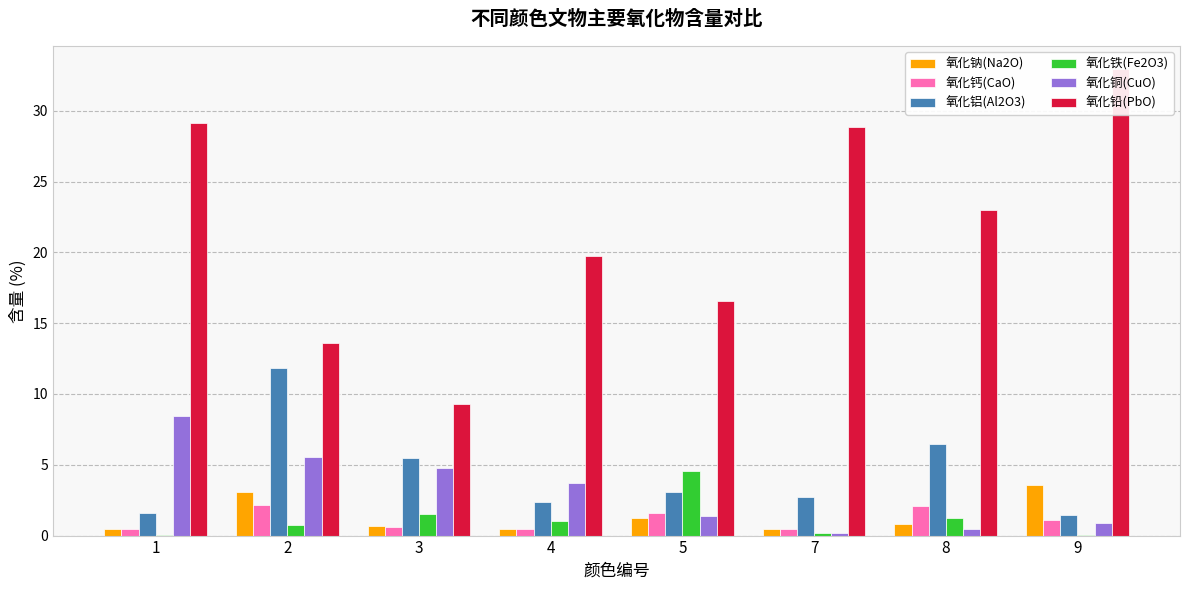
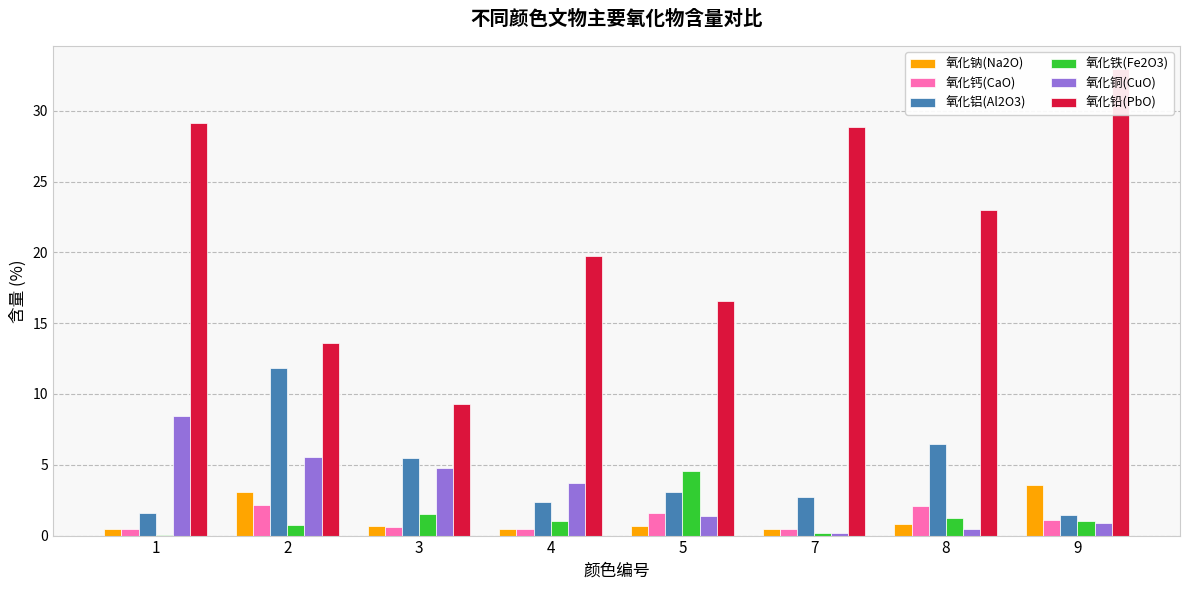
  {
    "氧化钠(Na2O)": {
      "1": 0.5,
      "2": 3.1,
      "3": 0.7,
      "4": 0.5,
-     "5": 1.3,
+     "5": 0.7,
      "7": 0.5,
      "8": 0.8,
      "9": 3.6
    },
    "氧化钙(CaO)": {
      "1": 0.5,
      "2": 2.1,
      "3": 0.6,
      "4": 0.5,
      "5": 1.6,
      "7": 0.5,
      "8": 2.1,
      "9": 1.1
    },
    "氧化铝(Al2O3)": {
      "1": 1.6,
      "2": 11.8,
      "3": 5.5,
      "4": 2.4,
      "5": 3.1,
      "7": 2.7,
      "8": 6.5,
      "9": 1.5
    },
    "氧化铁(Fe2O3)": {
      "2": 0.8,
      "3": 1.5,
      "4": 1.0,
      "5": 4.6,
      "8": 1.3,
-     "9": 0.1
+     "9": 1.0
    },
    "氧化铜(CuO)": {
      "1": 8.5,
      "2": 5.5,
      "3": 4.8,
      "4": 3.7,
      "5": 1.4,
      "8": 0.5,
      "9": 0.9
    },
    "氧化铅(PbO)": {
      "1": 29.1,
      "2": 13.6,
      "3": 9.3,
      "4": 19.8,
      "5": 16.6,
      "7": 28.9,
      "8": 23.0
    }
  }
